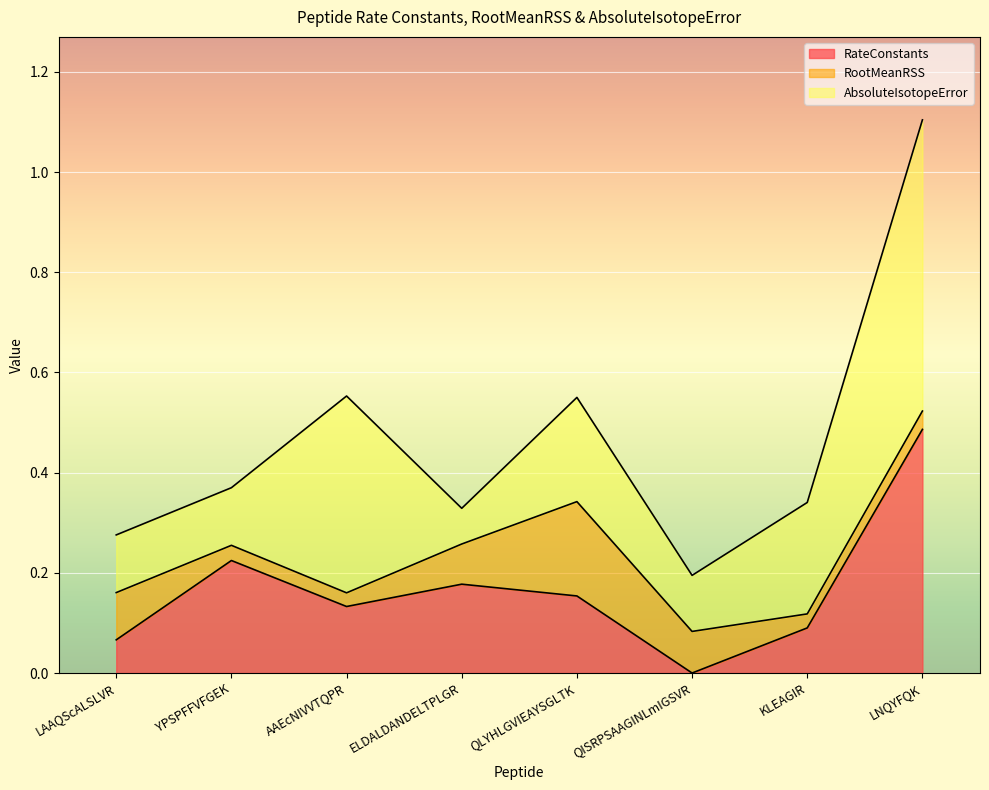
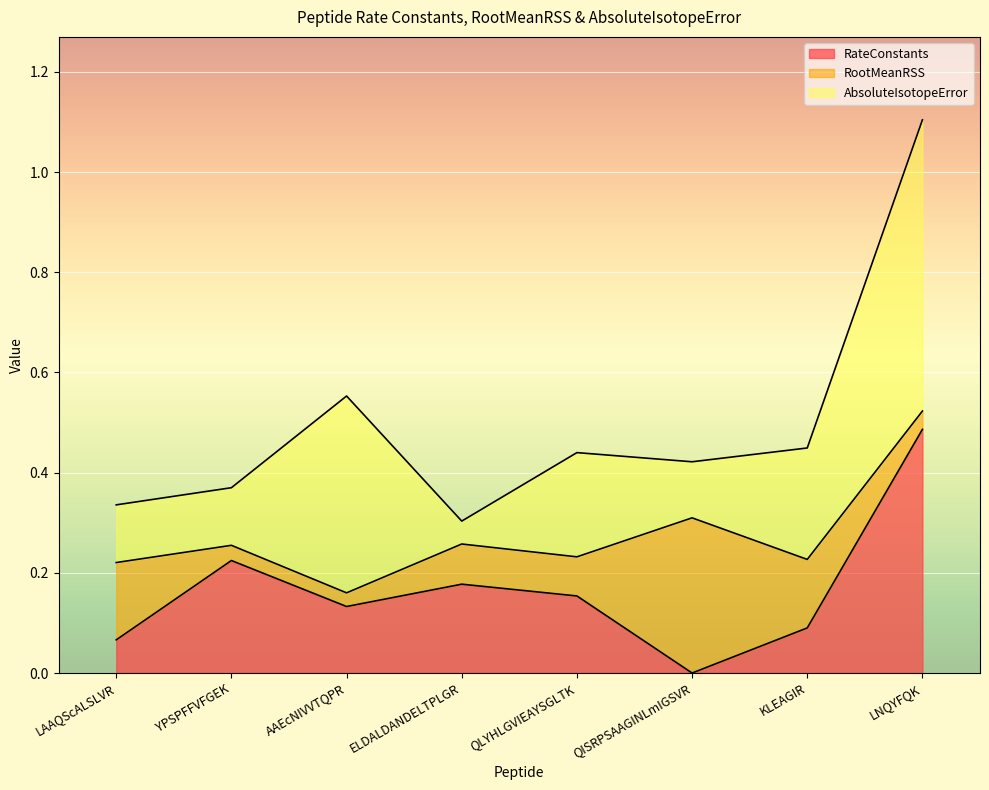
  {
    "RateConstants": {
      "LAAQScALSLVR": 0.07,
      "YPSPFFVFGEK": 0.22,
      "AAEcNIVVTQPR": 0.13,
      "ELDALDANDELTPLGR": 0.18,
      "QLYHLGVIEAYSGLTK": 0.15,
      "QISRPSAAGINLmIGSVR": 0.00,
      "KLEAGIR": 0.09,
      "LNQYFQK": 0.49
    },
    "RootMeanRSS": {
-     "LAAQScALSLVR": 0.09,
+     "LAAQScALSLVR": 0.15,
      "YPSPFFVFGEK": 0.03,
      "AAEcNIVVTQPR": 0.03,
      "ELDALDANDELTPLGR": 0.08,
-     "QLYHLGVIEAYSGLTK": 0.19,
-     "QISRPSAAGINLmIGSVR": 0.08,
-     "KLEAGIR": 0.03,
+     "QLYHLGVIEAYSGLTK": 0.08,
+     "QISRPSAAGINLmIGSVR": 0.31,
+     "KLEAGIR": 0.14,
      "LNQYFQK": 0.04
    },
    "AbsoluteIsotopeError": {
      "LAAQScALSLVR": 0.12,
      "YPSPFFVFGEK": 0.12,
      "AAEcNIVVTQPR": 0.39,
-     "ELDALDANDELTPLGR": 0.07,
+     "ELDALDANDELTPLGR": 0.05,
      "QLYHLGVIEAYSGLTK": 0.21,
      "QISRPSAAGINLmIGSVR": 0.11,
      "KLEAGIR": 0.22,
      "LNQYFQK": 0.58
    }
  }
